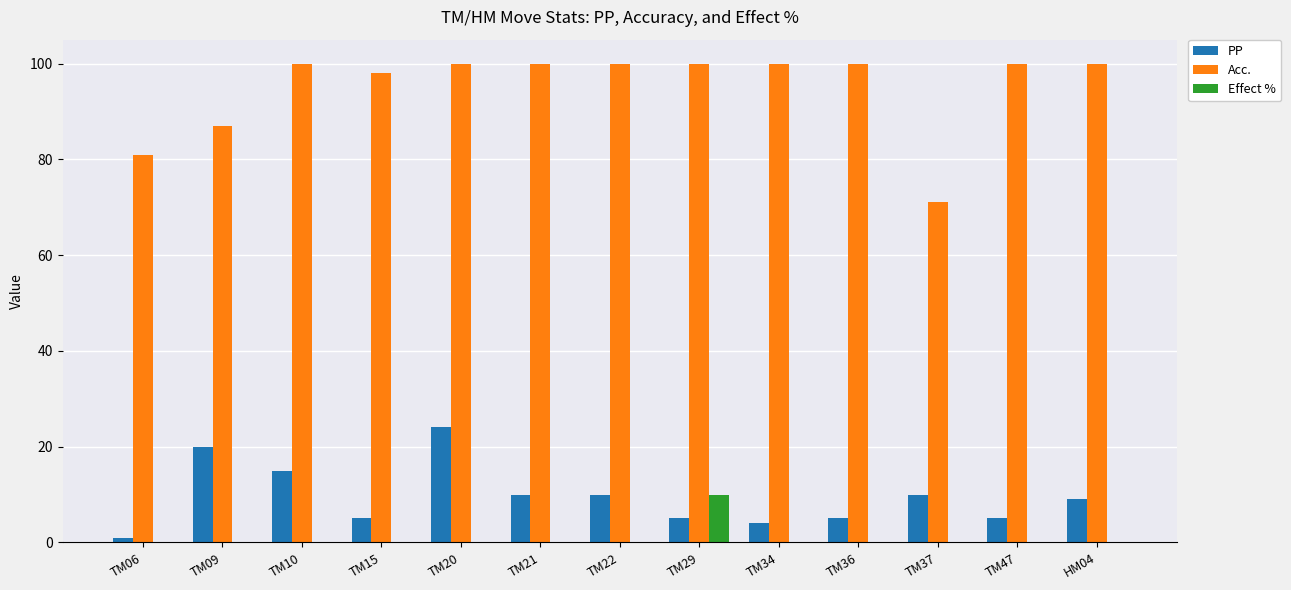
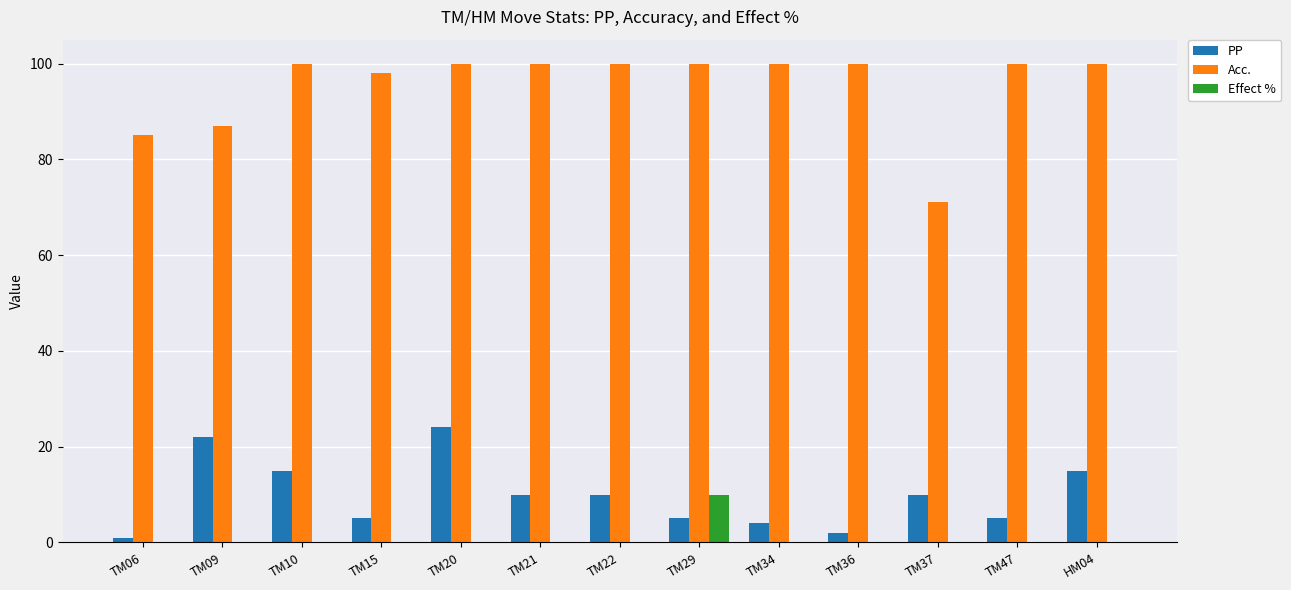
  {
    "PP": {
      "TM06": 1,
-     "TM09": 20,
+     "TM09": 22,
      "TM10": 15,
      "TM15": 5,
      "TM20": 24,
      "TM21": 10,
      "TM22": 10,
      "TM29": 5,
      "TM34": 4,
-     "TM36": 5,
+     "TM36": 2,
      "TM37": 10,
      "TM47": 5,
-     "HM04": 9
+     "HM04": 15
    },
    "Acc.": {
-     "TM06": 81,
+     "TM06": 85,
      "TM09": 87,
      "TM10": 100,
      "TM15": 98,
      "TM20": 100,
      "TM21": 100,
      "TM22": 100,
      "TM29": 100,
      "TM34": 100,
      "TM36": 100,
      "TM37": 71,
      "TM47": 100,
      "HM04": 100
    },
    "Effect %": {
      "TM06": 0,
      "TM09": 0,
      "TM10": 0,
      "TM15": 0,
      "TM20": 0,
      "TM21": 0,
      "TM22": 0,
      "TM29": 10,
      "TM34": 0,
      "TM36": 0,
      "TM37": 0,
      "TM47": 0,
      "HM04": 0
    }
  }
